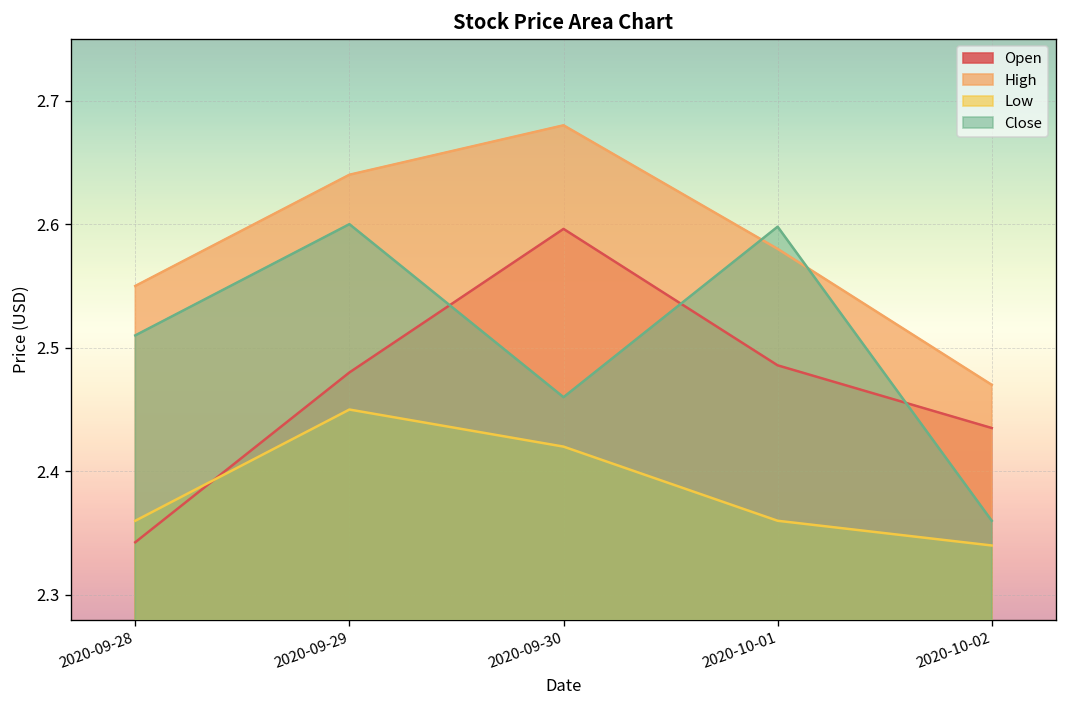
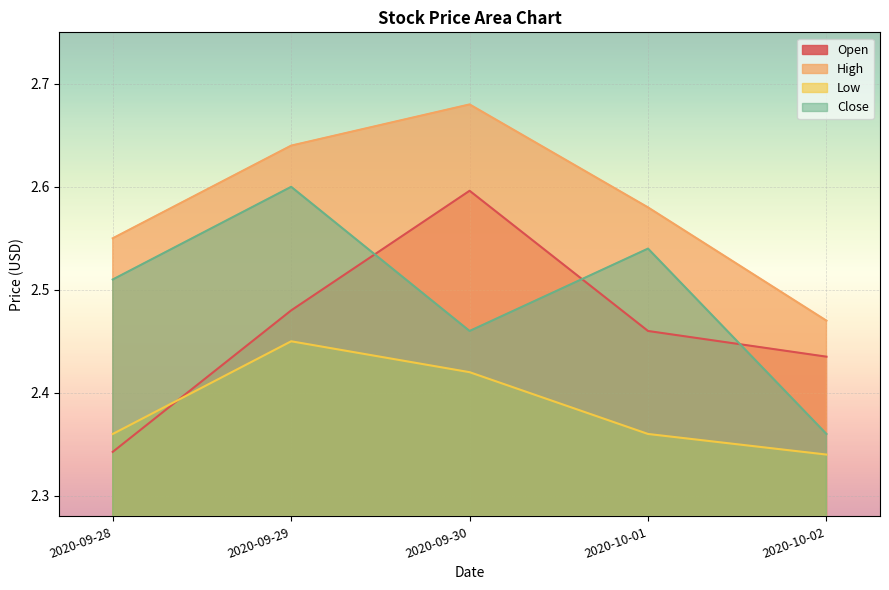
  {
    "Open": {
      "2020-09-28": 2.343,
      "2020-09-29": 2.480,
      "2020-09-30": 2.596,
-     "2020-10-01": 2.486,
+     "2020-10-01": 2.460,
      "2020-10-02": 2.435
    },
    "Close": {
      "2020-09-28": 2.510,
      "2020-09-29": 2.600,
      "2020-09-30": 2.460,
-     "2020-10-01": 2.598,
+     "2020-10-01": 2.540,
      "2020-10-02": 2.360
    }
  }
